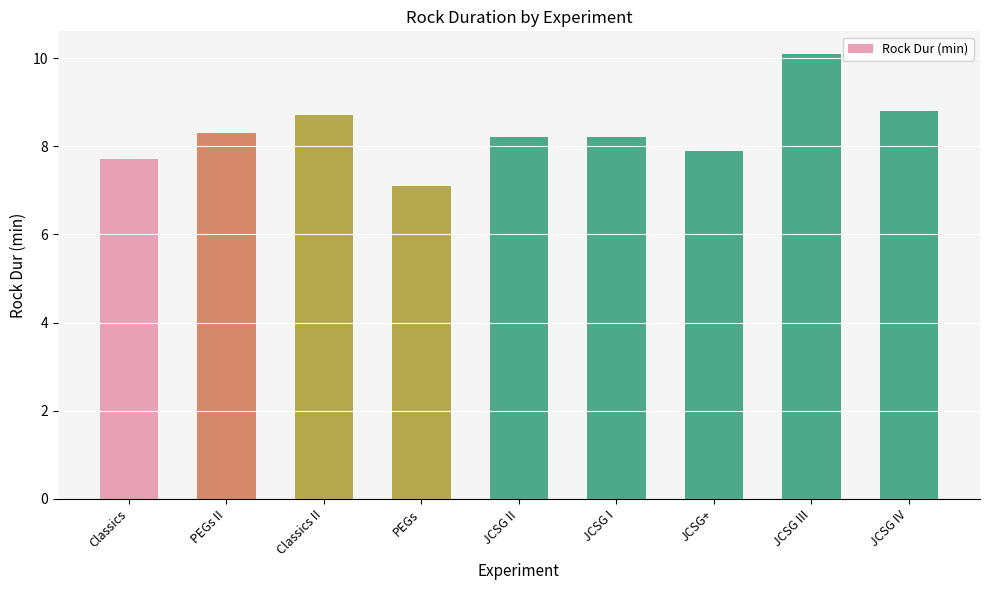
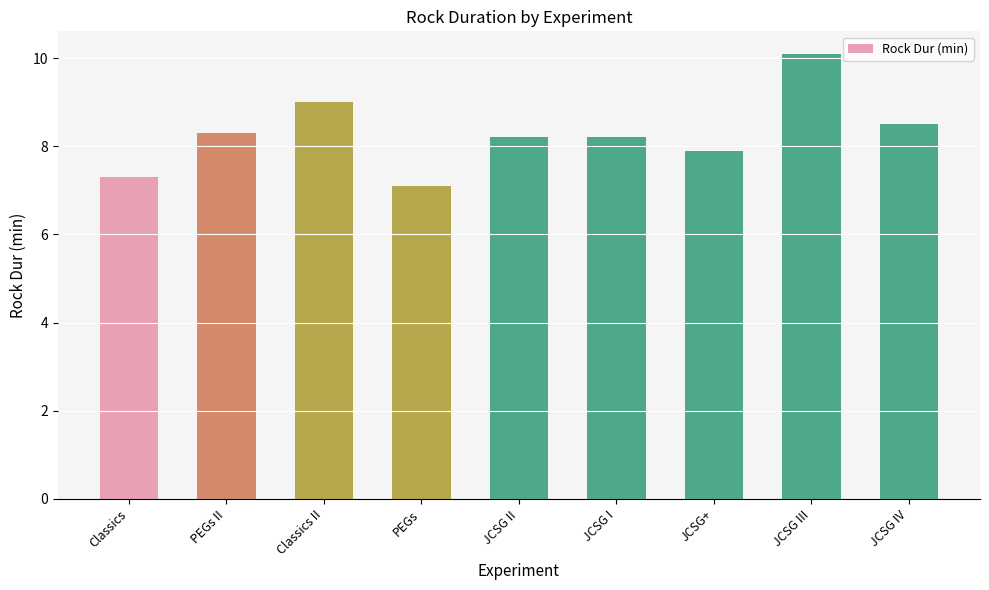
  {
-   "Classics": 7.7,
+   "Classics": 7.3,
    "PEGs II": 8.3,
-   "Classics II": 8.7,
+   "Classics II": 9.0,
    "PEGs": 7.1,
    "JCSG II": 8.2,
    "JCSG I": 8.2,
    "JCSG+": 7.9,
    "JCSG III": 10.1,
-   "JCSG IV": 8.8
+   "JCSG IV": 8.5
  }
